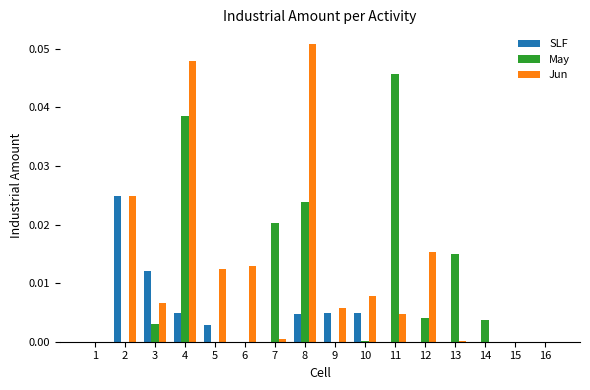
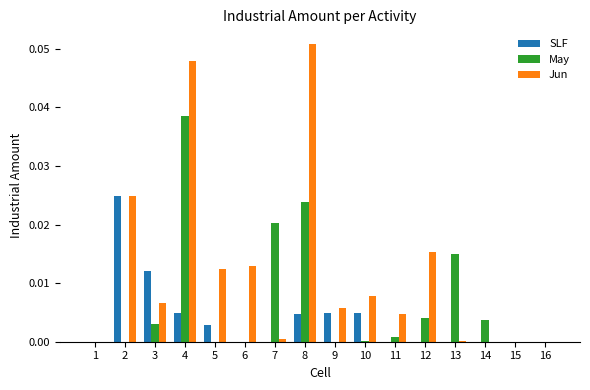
  {
    "SLF": {
      "1": 0.000,
      "2": 0.025,
      "3": 0.012,
      "4": 0.005,
      "5": 0.003,
      "6": 0.000,
      "7": 0.000,
      "8": 0.005,
      "9": 0.005,
      "10": 0.005,
      "11": 0.000,
      "12": 0.000,
      "13": 0.000,
      "14": 0.000,
      "15": 0.000,
      "16": 0.000
    },
    "May": {
      "1": 0.000,
      "2": 0.000,
      "3": 0.003,
      "4": 0.038,
      "5": 0.000,
      "6": 0.000,
      "7": 0.020,
      "8": 0.024,
      "9": 0.000,
-     "11": 0.046,
+     "11": 0.001,
      "12": 0.004,
      "13": 0.015,
      "14": 0.004,
      "15": 0.000,
      "16": 0.000
    },
    "Jun": {
      "1": 0.000,
      "2": 0.025,
      "3": 0.007,
      "4": 0.048,
      "5": 0.012,
      "6": 0.013,
      "8": 0.051,
      "9": 0.006,
      "10": 0.008,
      "11": 0.005,
      "12": 0.015,
      "14": 0.000,
      "15": 0.000,
      "16": 0.000
    }
  }
